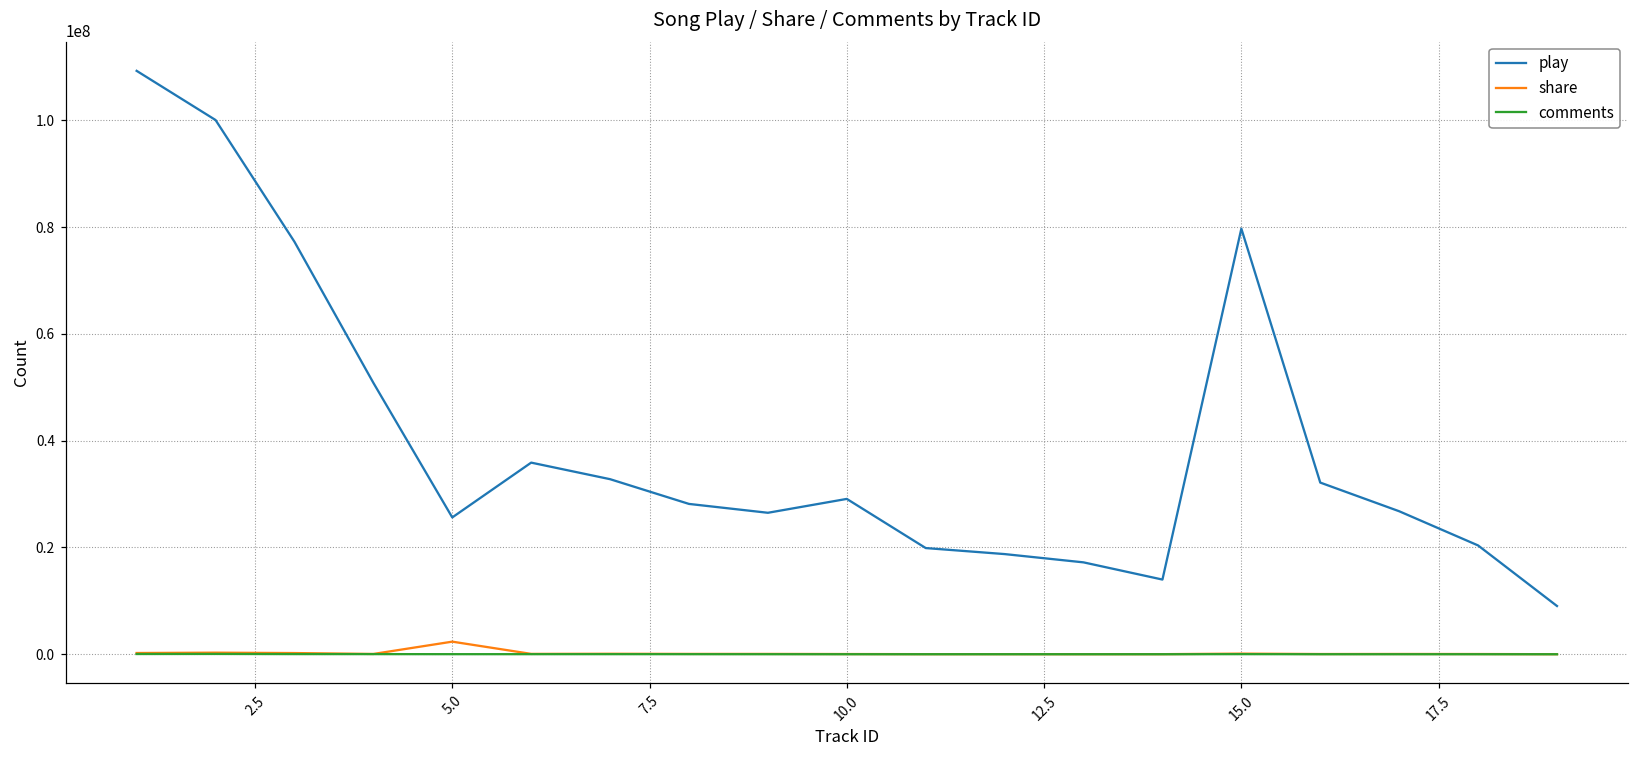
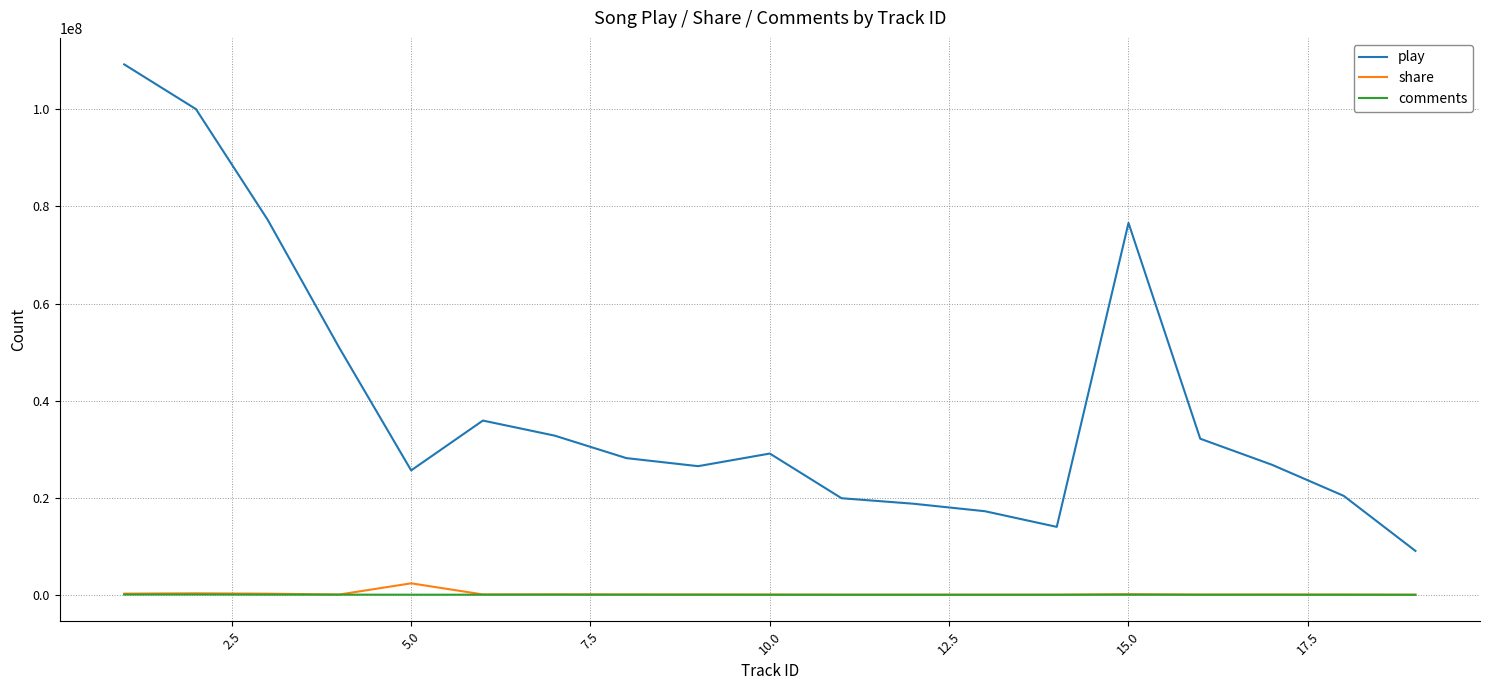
  {
    "play": {
      "5.0": 26000000,
      "10.0": 29000000,
-     "15.0": 80000000
+     "15.0": 77000000
    },
    "share": {
      "5.0": 2000000
    },
    "comments": {
      "5.0": 0
    }
  }
